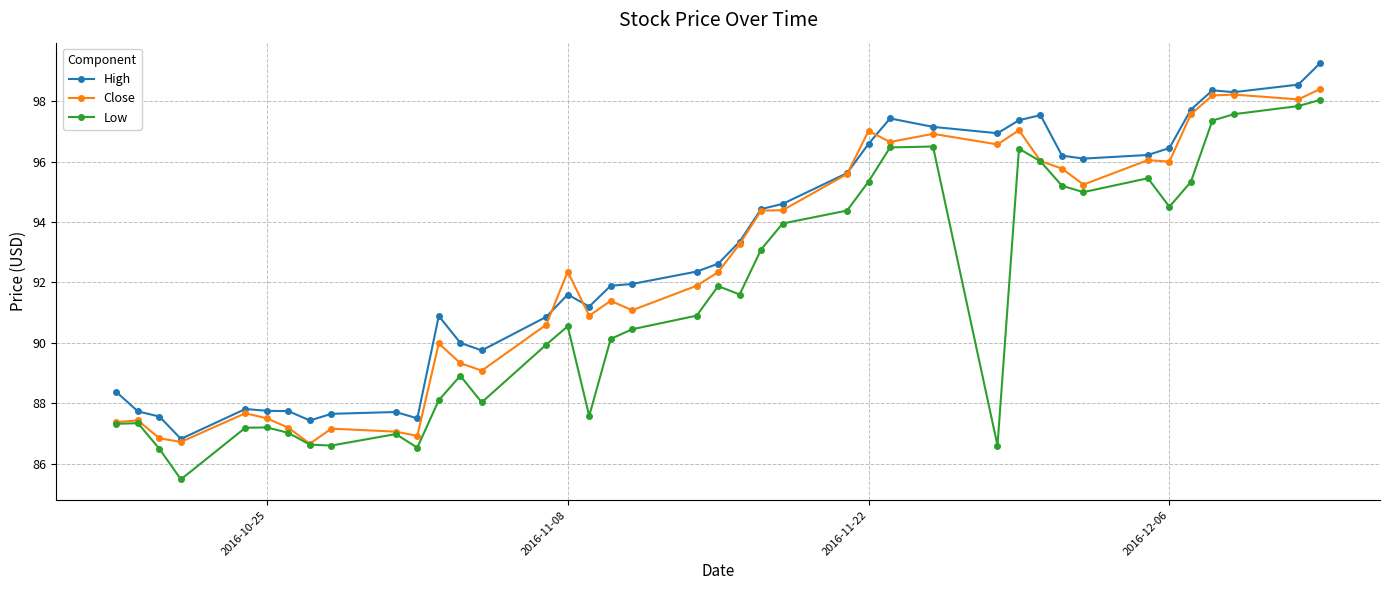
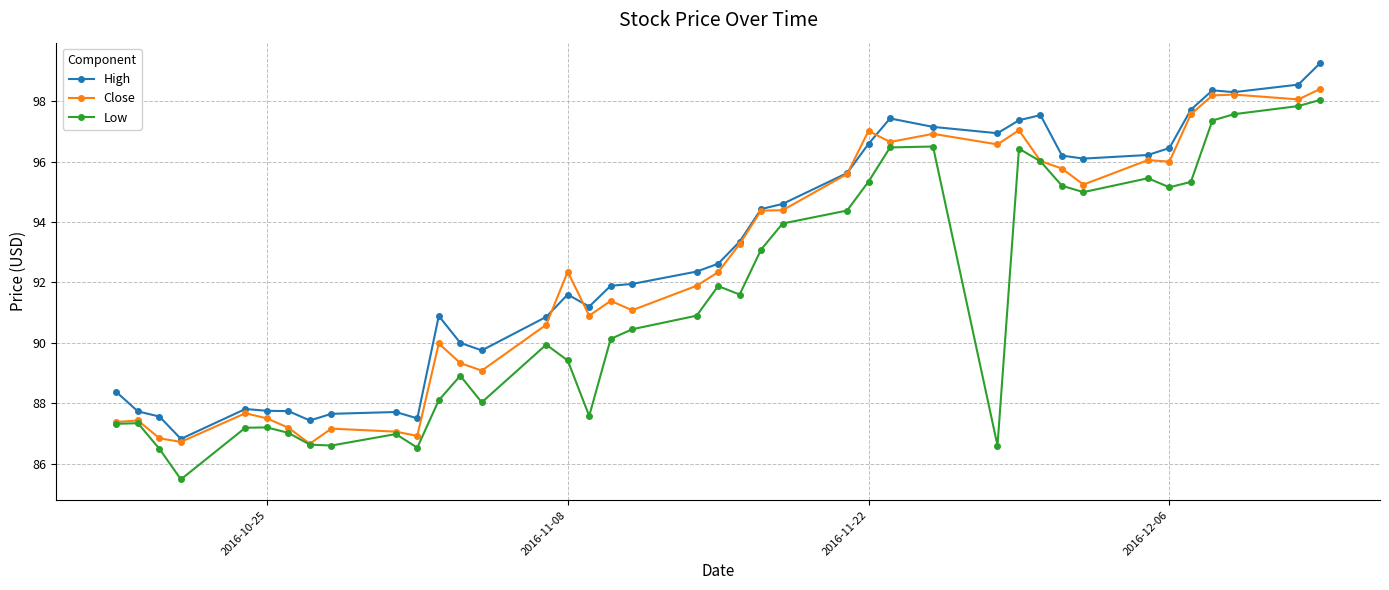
  {
    "High": {
      "2016-10-25": 87.8,
      "2016-11-08": 91.6,
      "2016-11-22": 96.6,
      "2016-12-06": 96.4
    },
    "Close": {
      "2016-10-25": 87.5,
      "2016-11-08": 92.4,
      "2016-11-22": 97.0,
      "2016-12-06": 96.0
    },
    "Low": {
      "2016-10-25": 87.2,
-     "2016-11-08": 90.6,
+     "2016-11-08": 89.4,
      "2016-11-22": 95.3,
-     "2016-12-06": 94.5
+     "2016-12-06": 95.2
    }
  }
